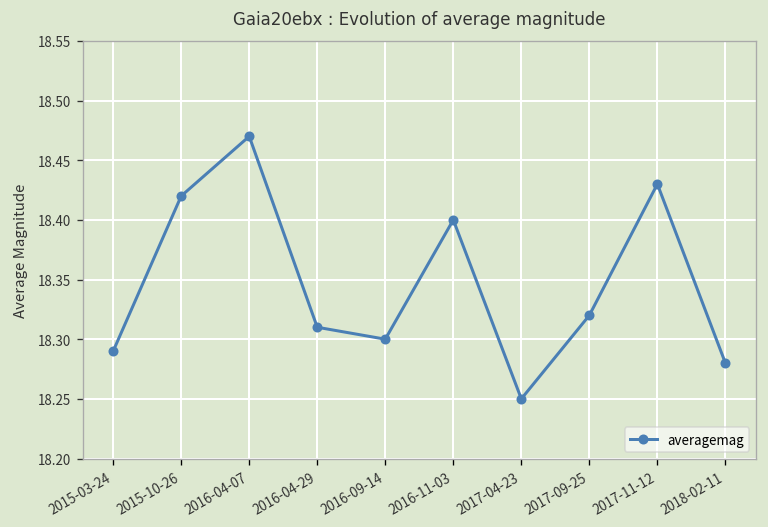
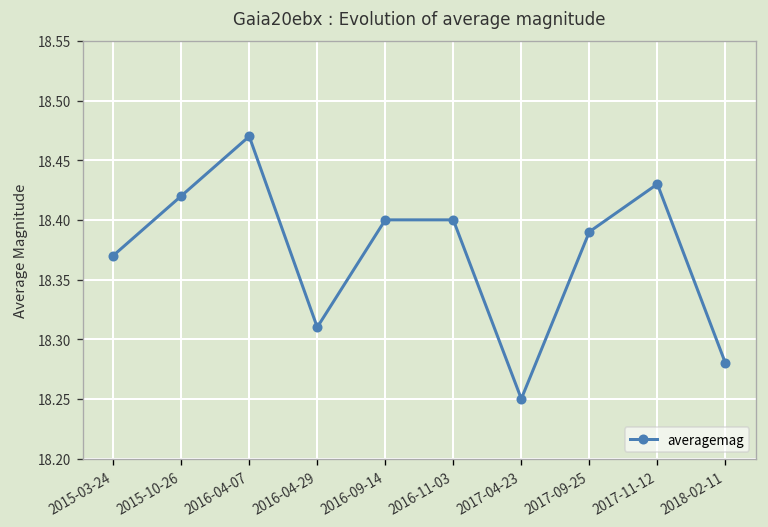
  {
-   "2015-03-24": 18.29,
+   "2015-03-24": 18.37,
    "2015-10-26": 18.42,
    "2016-04-07": 18.47,
    "2016-04-29": 18.31,
-   "2016-09-14": 18.3,
+   "2016-09-14": 18.4,
    "2016-11-03": 18.40,
    "2017-04-23": 18.25,
-   "2017-09-25": 18.32,
+   "2017-09-25": 18.39,
    "2017-11-12": 18.43,
    "2018-02-11": 18.28
  }
